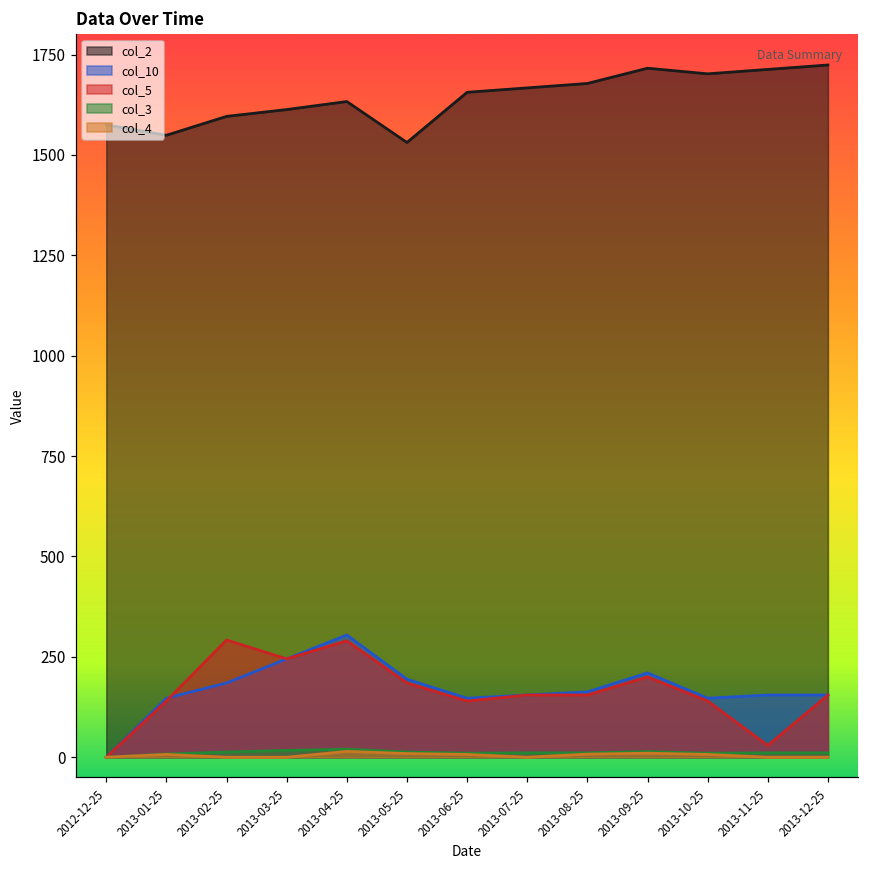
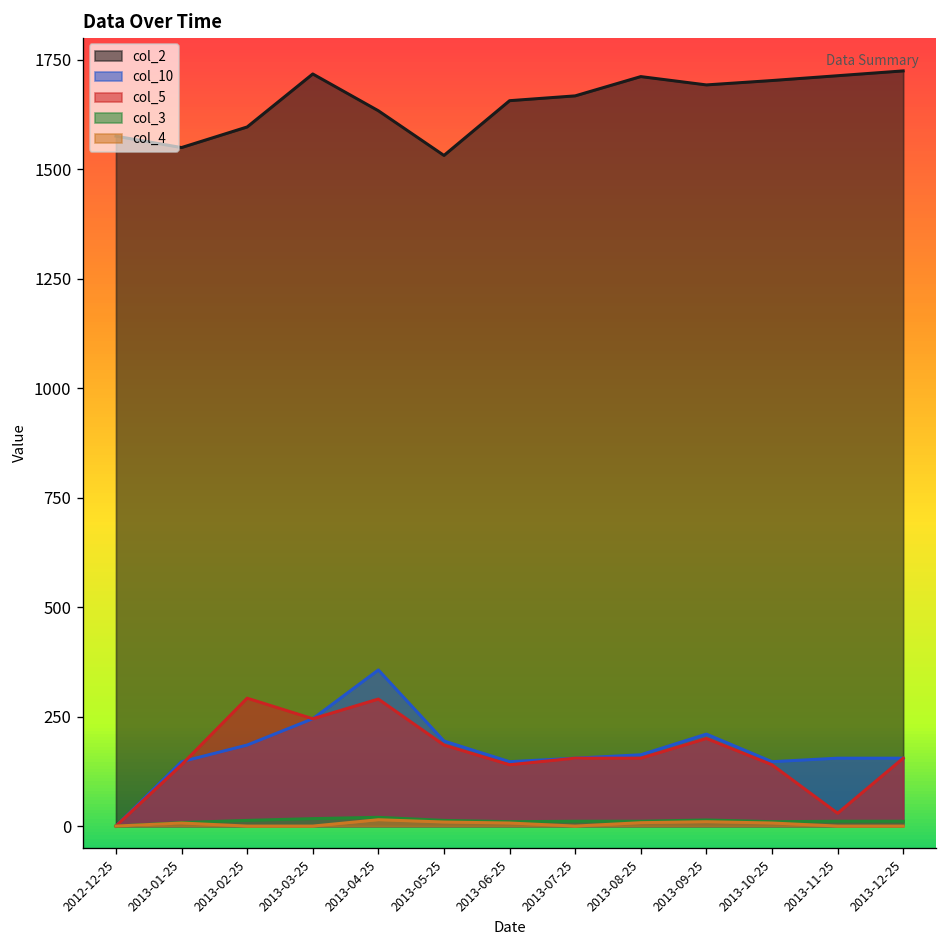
  {
    "col_2": {
      "2013-01-25": 1550,
      "2013-02-25": 1600,
-     "2013-03-25": 1610,
+     "2013-03-25": 1720,
      "2013-04-25": 1630,
      "2013-05-25": 1530,
      "2013-06-25": 1660,
      "2013-07-25": 1670,
-     "2013-08-25": 1680,
-     "2013-09-25": 1720,
+     "2013-08-25": 1710,
+     "2013-09-25": 1690,
      "2013-10-25": 1700,
      "2013-11-25": 1710,
      "2013-12-25": 1720
    },
    "col_10": {
      "2013-01-25": 150,
      "2013-02-25": 190,
-     "2013-04-25": 300,
+     "2013-04-25": 360,
      "2013-05-25": 190,
      "2013-06-25": 150,
      "2013-08-25": 160,
      "2013-09-25": 210,
      "2013-10-25": 150,
      "2013-11-25": 160
    },
    "col_5": {
      "2013-01-25": 140,
      "2013-02-25": 290,
      "2013-04-25": 290,
      "2013-05-25": 190,
      "2013-06-25": 140,
      "2013-08-25": 160,
      "2013-09-25": 200,
      "2013-10-25": 140,
      "2013-11-25": 30
    },
    "col_3": {
      "2013-02-25": 10,
      "2013-03-25": 20,
      "2013-07-25": 10,
      "2013-11-25": 10,
      "2013-12-25": 10
    },
    "col_4": {
      "2013-02-25": 0,
      "2013-03-25": 0,
      "2013-07-25": 0,
      "2013-11-25": 0,
      "2013-12-25": 0
    }
  }
